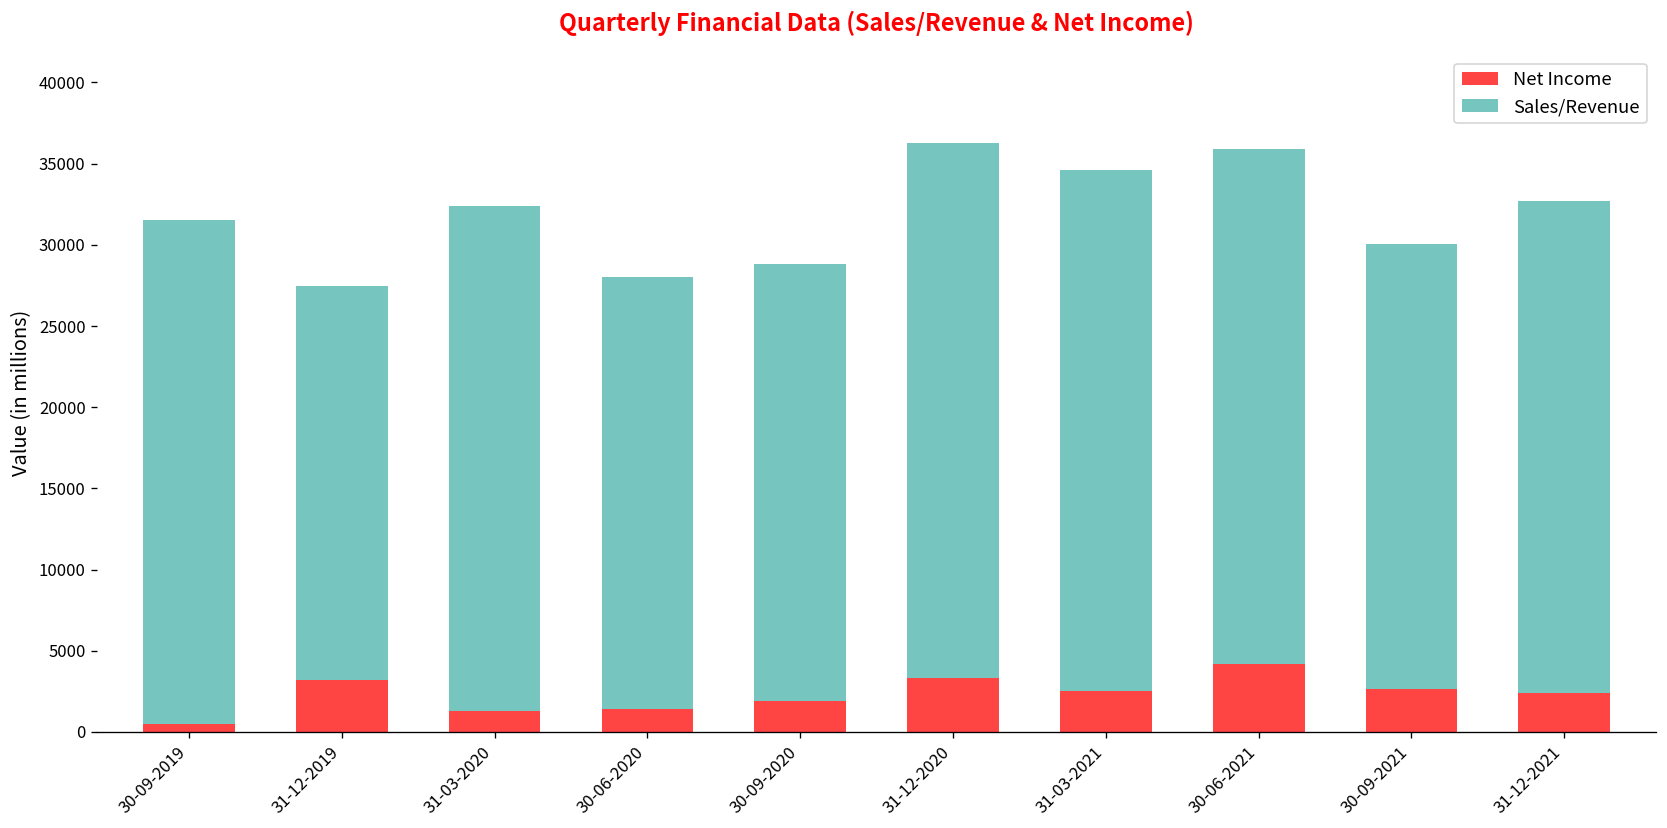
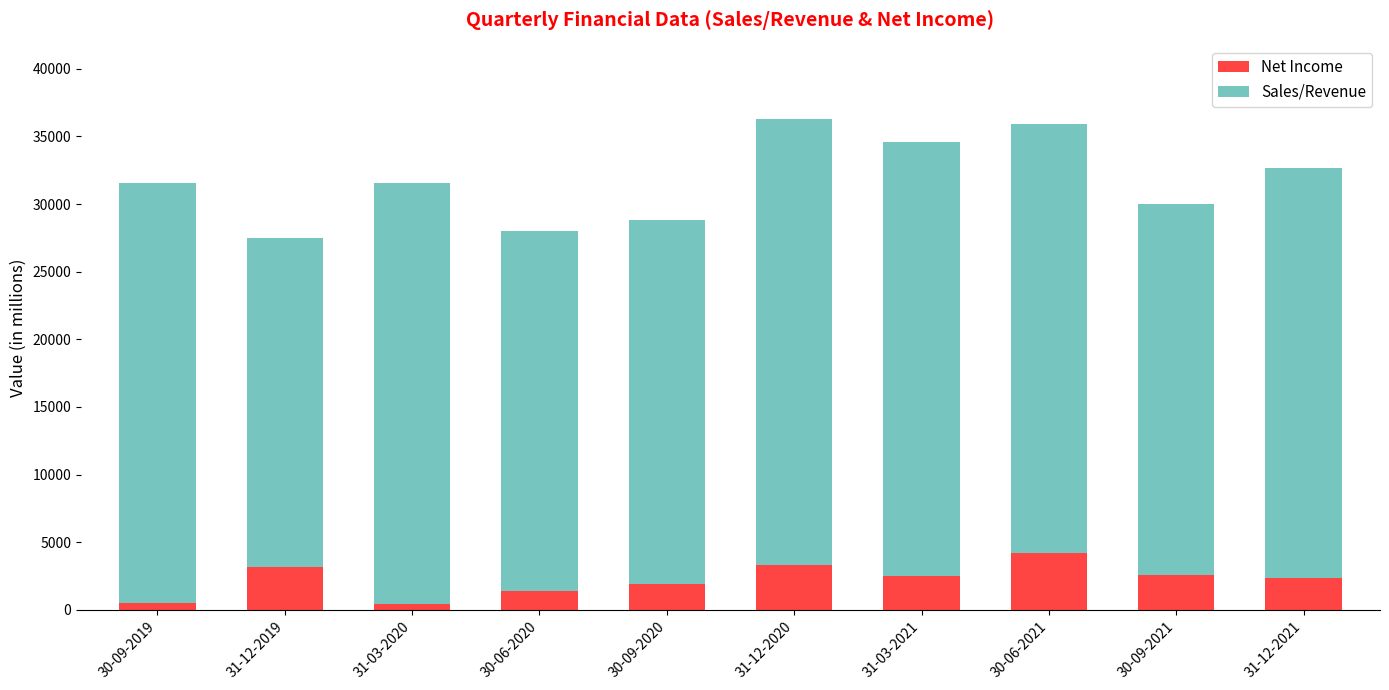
  {
    "Net Income": {
      "30-09-2019": 500,
      "31-12-2019": 3200,
-     "31-03-2020": 1300,
+     "31-03-2020": 400,
      "30-06-2020": 1400,
      "30-09-2020": 1900,
      "31-12-2020": 3300,
      "31-03-2021": 2500,
      "30-06-2021": 4200,
      "30-09-2021": 2600,
      "31-12-2021": 2400
    },
    "Sales/Revenue": {
      "30-09-2019": 31100,
      "31-12-2019": 24300,
      "31-03-2020": 31100,
      "30-06-2020": 26600,
      "30-09-2020": 26900,
      "31-12-2020": 33000,
      "31-03-2021": 32100,
      "30-06-2021": 31700,
      "30-09-2021": 27400,
      "31-12-2021": 30300
    }
  }
